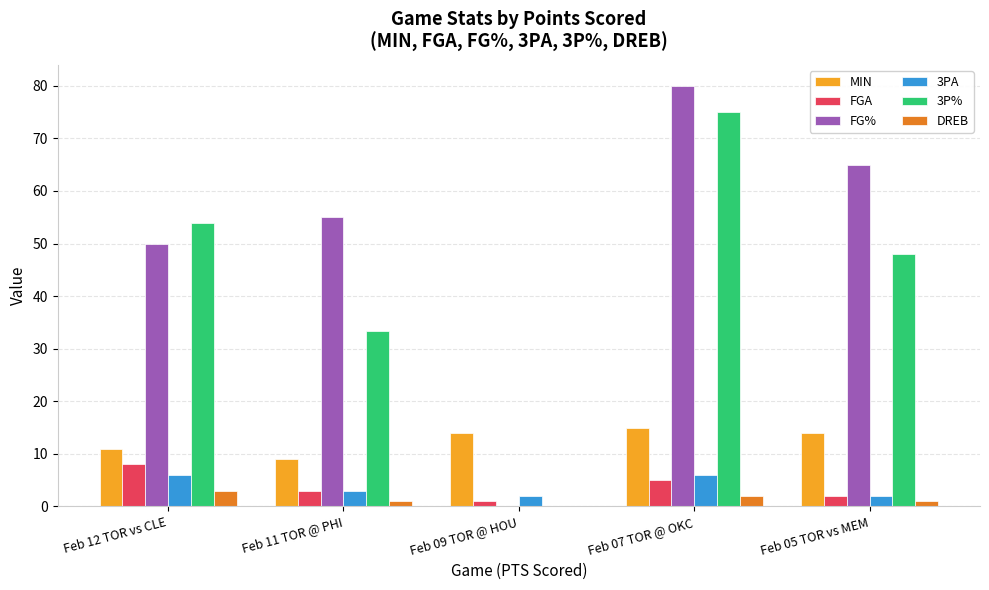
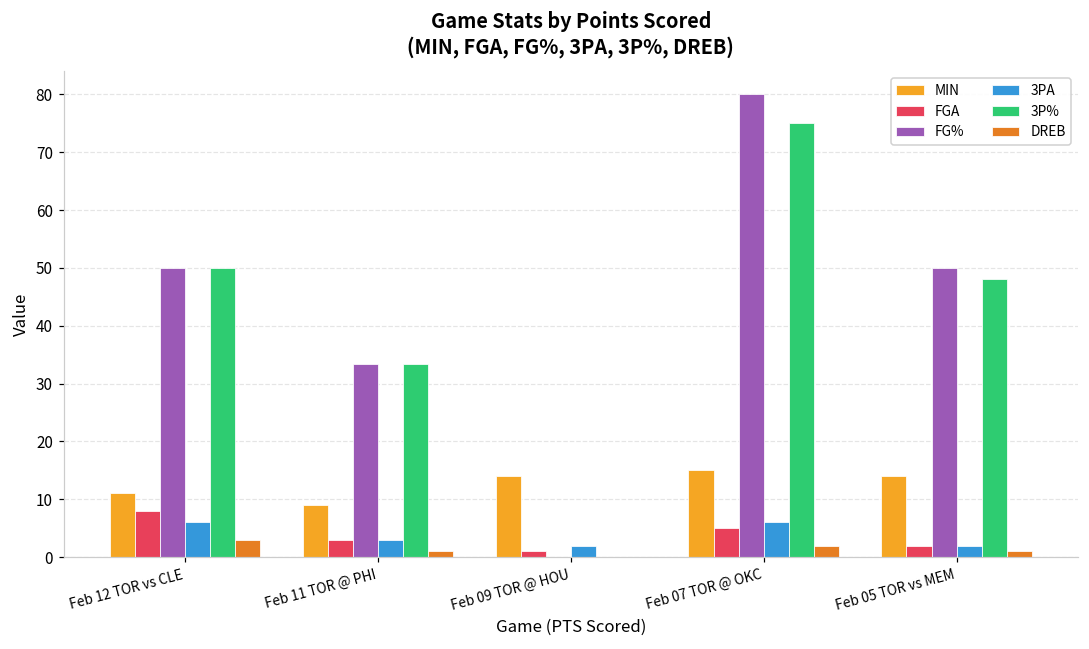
  {
    "FGA": {
      "Feb 12 TOR vs CLE": 8,
      "Feb 11 TOR @ PHI": 3,
      "Feb 09 TOR @ HOU": 1,
      "Feb 07 TOR @ OKC": 5,
      "Feb 05 TOR vs MEM": 2
    },
    "FG%": {
      "Feb 12 TOR vs CLE": 50,
-     "Feb 11 TOR @ PHI": 55,
+     "Feb 11 TOR @ PHI": 33,
      "Feb 09 TOR @ HOU": 0,
      "Feb 07 TOR @ OKC": 80,
-     "Feb 05 TOR vs MEM": 65
+     "Feb 05 TOR vs MEM": 50
    },
    "3PA": {
      "Feb 12 TOR vs CLE": 6,
      "Feb 11 TOR @ PHI": 3,
      "Feb 09 TOR @ HOU": 2,
      "Feb 07 TOR @ OKC": 6,
      "Feb 05 TOR vs MEM": 2
    },
    "3P%": {
-     "Feb 12 TOR vs CLE": 54,
+     "Feb 12 TOR vs CLE": 50,
      "Feb 11 TOR @ PHI": 33,
      "Feb 09 TOR @ HOU": 0,
      "Feb 07 TOR @ OKC": 75,
      "Feb 05 TOR vs MEM": 48
    }
  }
